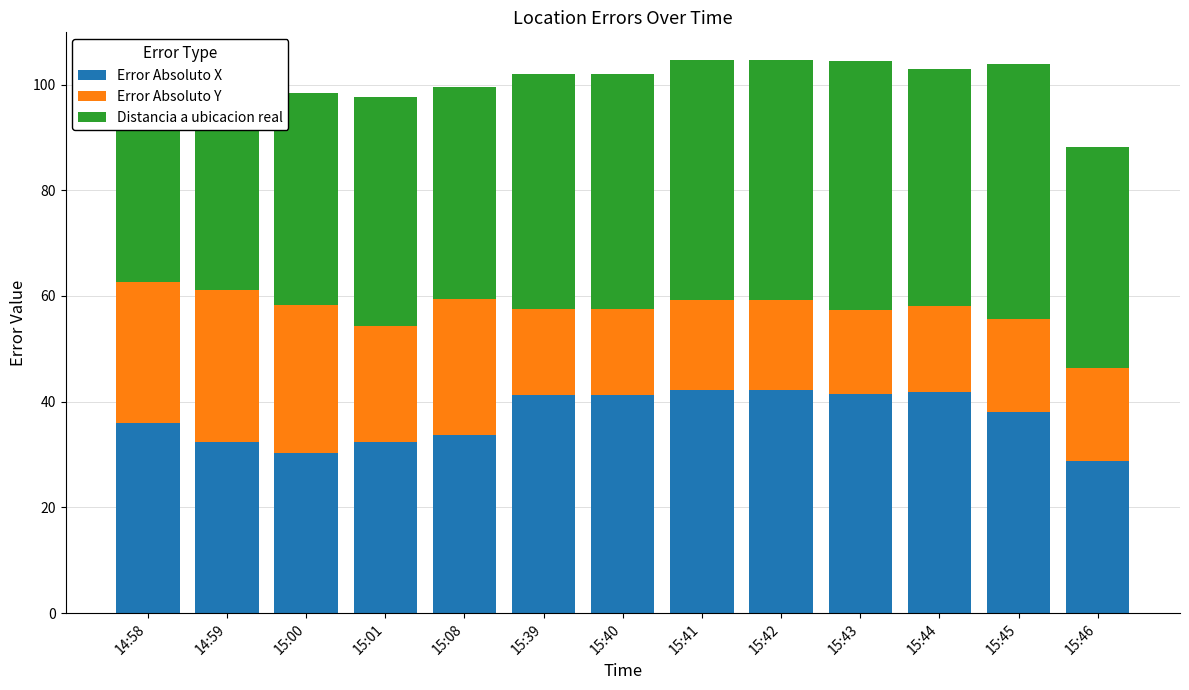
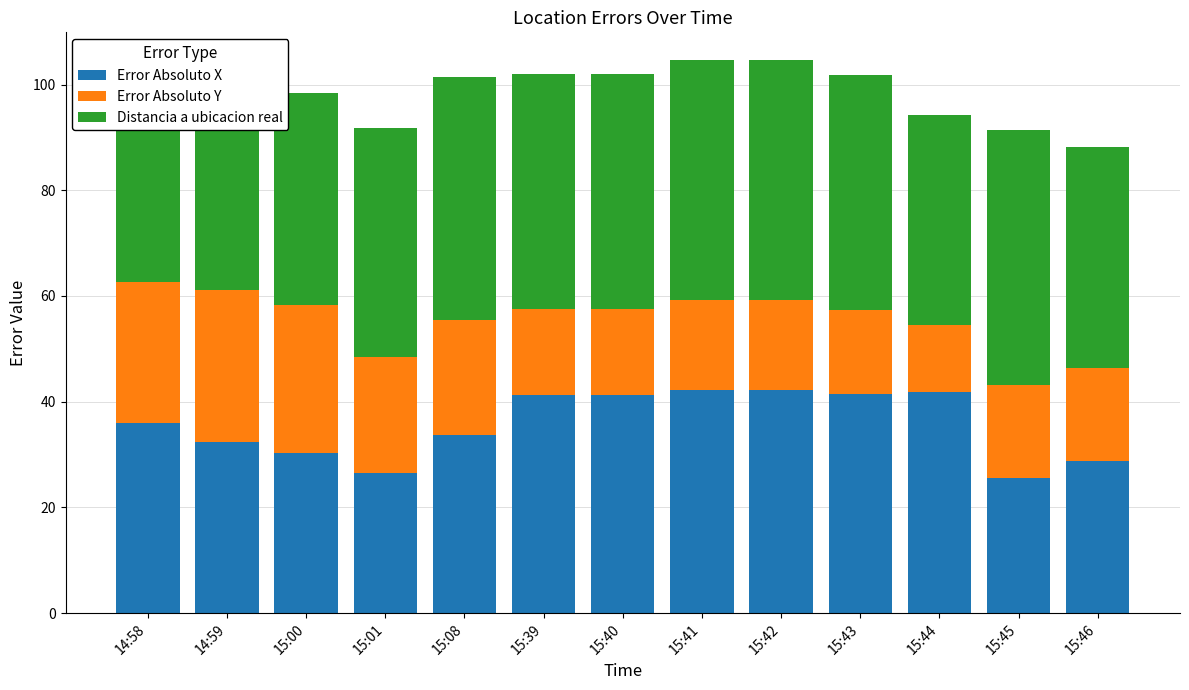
  {
    "Error Absoluto X": {
      "14:58": 36,
      "14:59": 32,
      "15:00": 30,
-     "15:01": 32,
+     "15:01": 27,
      "15:08": 34,
      "15:39": 41,
      "15:40": 41,
      "15:41": 42,
      "15:42": 42,
      "15:43": 42,
      "15:44": 42,
-     "15:45": 38,
+     "15:45": 26,
      "15:46": 29
    },
    "Error Absoluto Y": {
      "14:58": 27,
      "14:59": 29,
      "15:00": 28,
      "15:01": 22,
-     "15:08": 26,
+     "15:08": 22,
      "15:39": 16,
      "15:40": 16,
      "15:41": 17,
      "15:42": 17,
      "15:43": 16,
-     "15:44": 16,
+     "15:44": 13,
      "15:45": 18,
      "15:46": 18
    },
    "Distancia a ubicacion real": {
      "15:00": 40,
      "15:01": 43,
-     "15:08": 40,
+     "15:08": 46,
      "15:39": 44,
      "15:40": 44,
      "15:41": 45,
      "15:42": 45,
-     "15:43": 47,
-     "15:44": 45,
+     "15:43": 44,
+     "15:44": 40,
      "15:45": 48,
      "15:46": 42
    }
  }
